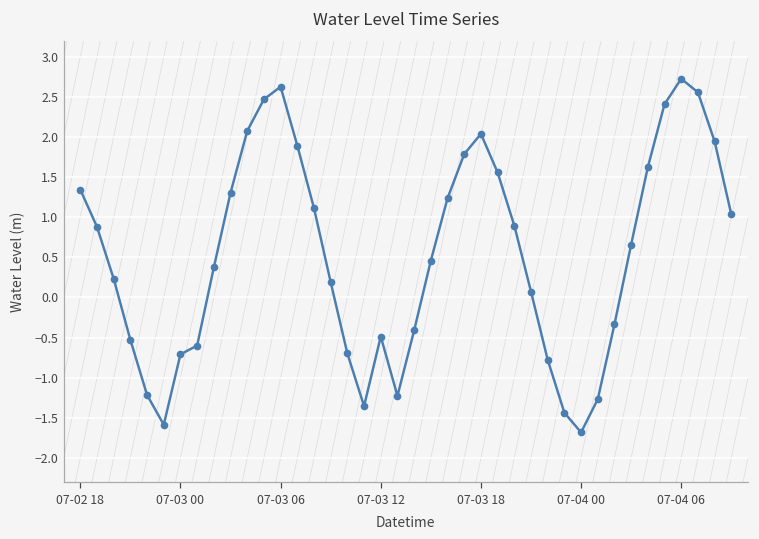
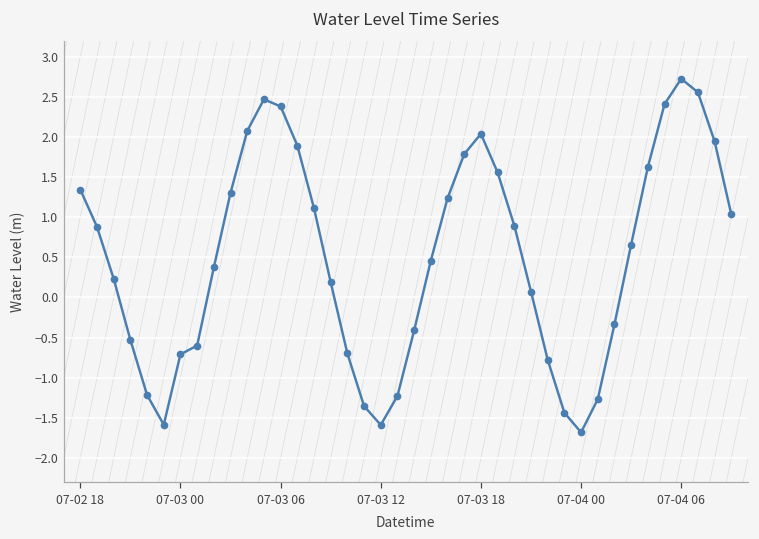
  {
    "07-02 18": 1.3,
    "07-03 00": -0.7,
-   "07-03 06": 2.6,
-   "07-03 12": -0.5,
+   "07-03 06": 2.4,
+   "07-03 12": -1.6,
    "07-03 18": 2.0,
    "07-04 00": -1.7,
    "07-04 06": 2.7
  }
